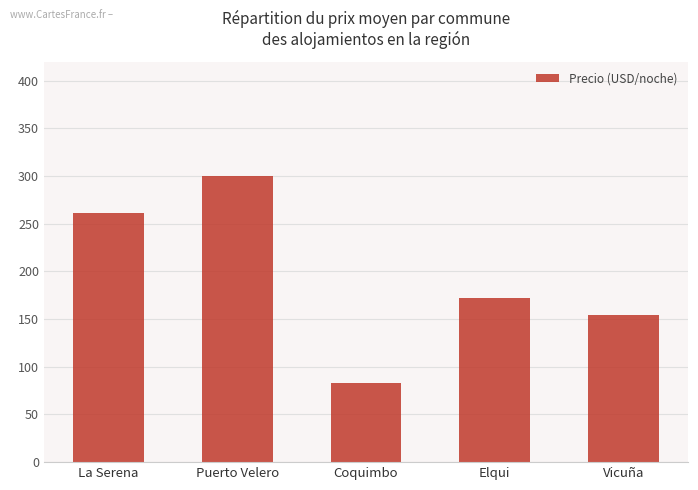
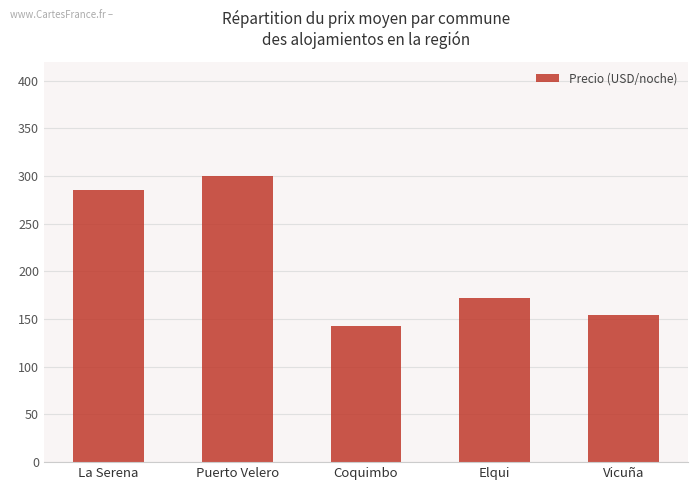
  {
-   "La Serena": 260,
+   "La Serena": 290,
    "Puerto Velero": 300,
-   "Coquimbo": 80,
+   "Coquimbo": 140,
    "Elqui": 170,
    "Vicuña": 150
  }
